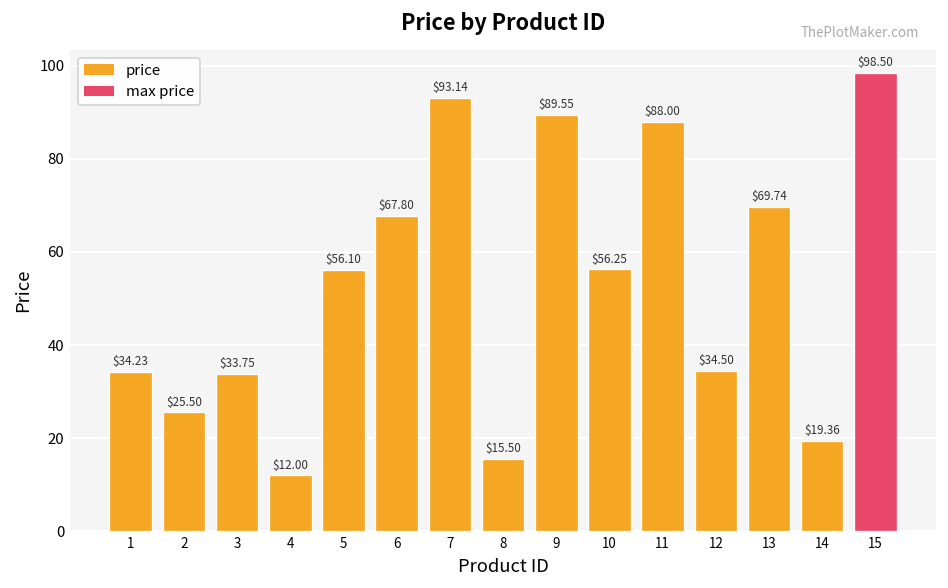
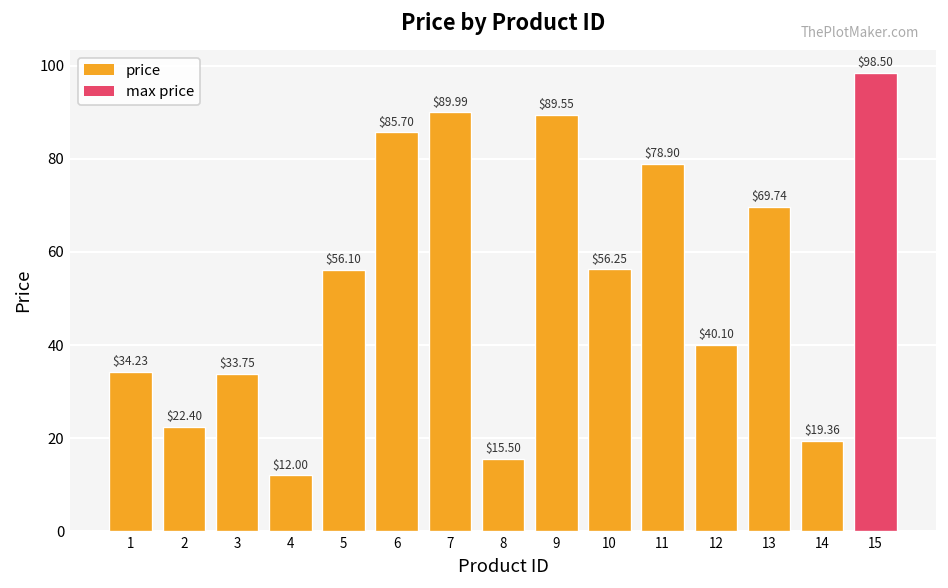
  {
    "1": "$34.23",
-   "2": "$25.50",
+   "2": "$22.40",
    "3": "$33.75",
    "4": "$12.00",
    "5": "$56.10",
-   "6": "$67.80",
-   "7": "$93.14",
+   "6": "$85.70",
+   "7": "$89.99",
    "8": "$15.50",
    "9": "$89.55",
    "10": "$56.25",
-   "11": "$88.00",
-   "12": "$34.50",
+   "11": "$78.90",
+   "12": "$40.10",
    "13": "$69.74",
    "14": "$19.36",
    "15": "$98.50"
  }
